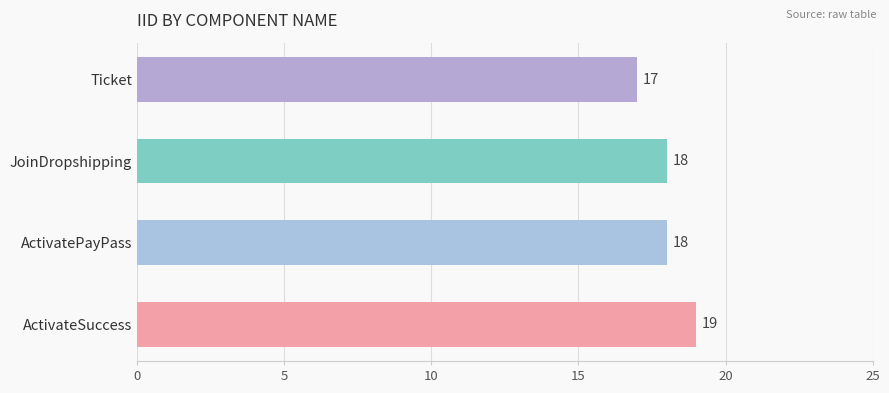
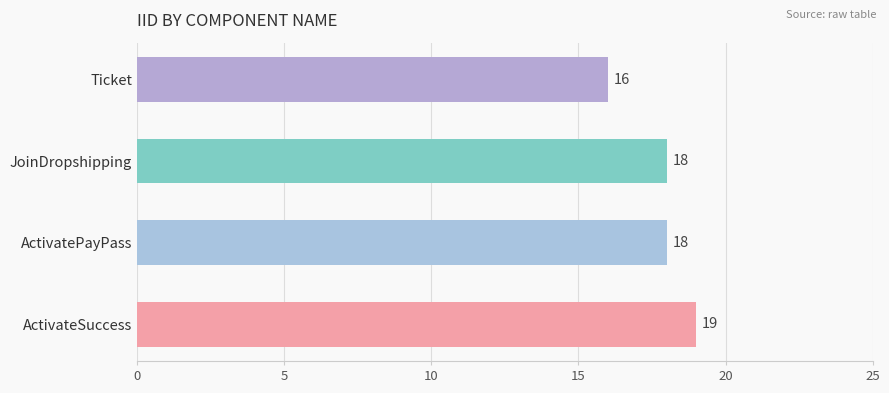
  {
-   "Ticket": 17,
+   "Ticket": 16,
    "JoinDropshipping": 18,
    "ActivatePayPass": 18,
    "ActivateSuccess": 19
  }
